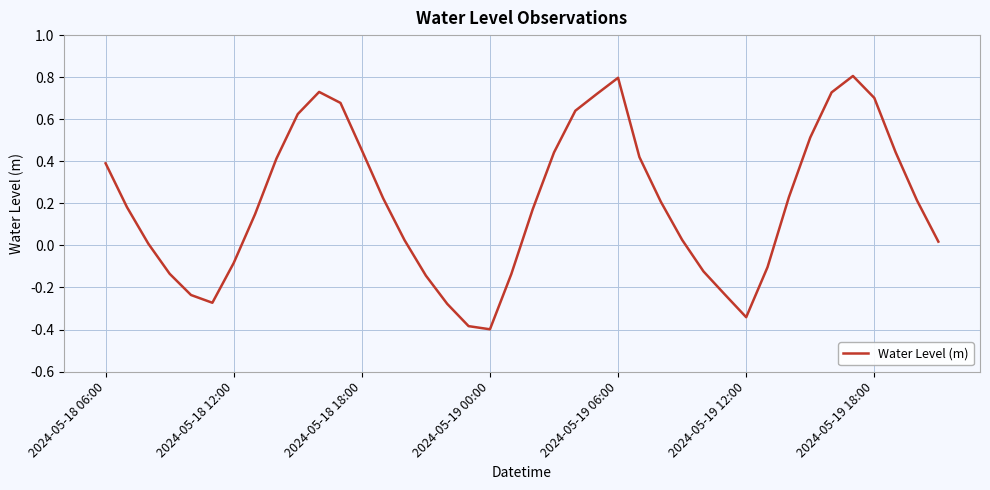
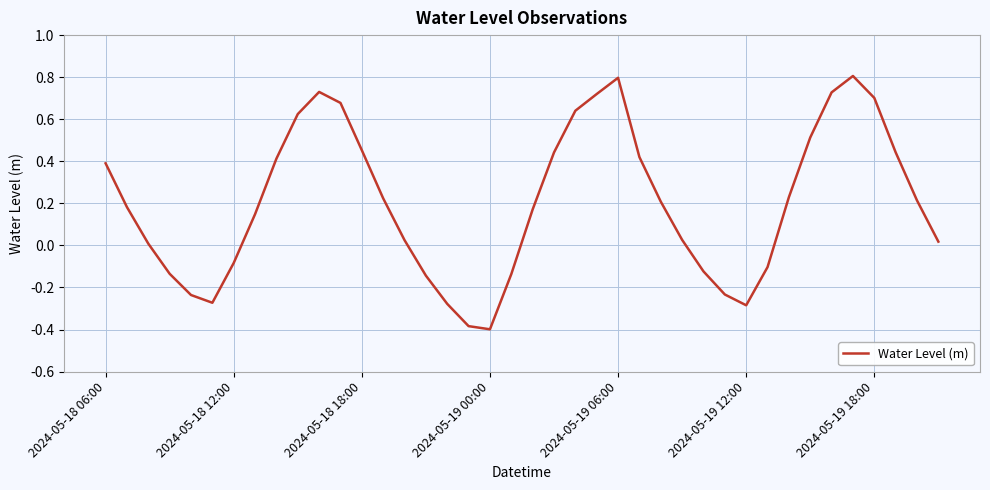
  {
    "2024-05-18 06:00": 0.39,
    "2024-05-18 12:00": -0.08,
    "2024-05-18 18:00": 0.45,
    "2024-05-19 00:00": -0.40,
    "2024-05-19 06:00": 0.80,
-   "2024-05-19 12:00": -0.34,
+   "2024-05-19 12:00": -0.28,
    "2024-05-19 18:00": 0.70
  }
